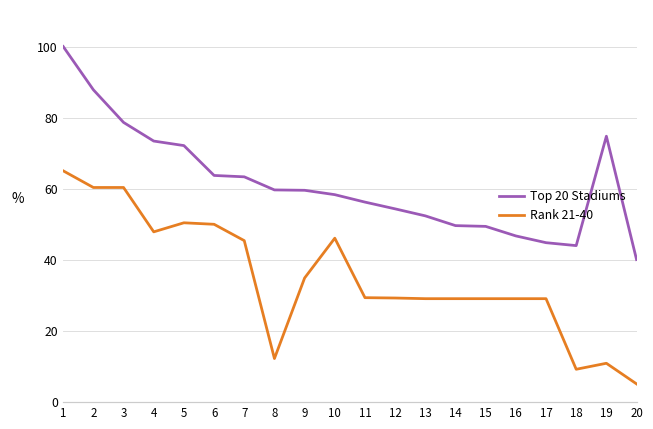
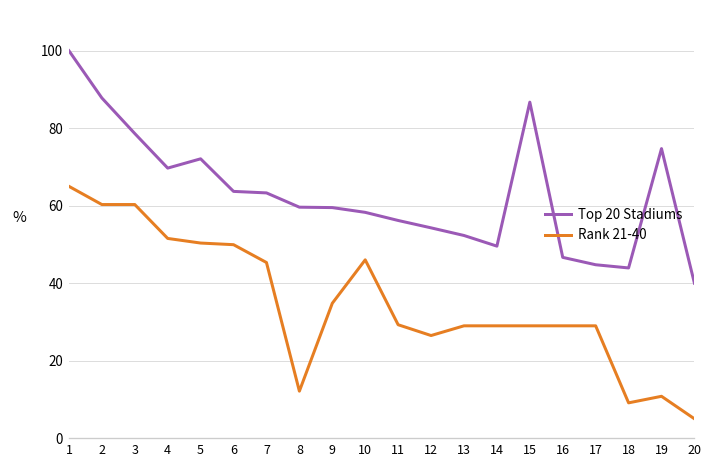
  {
    "Top 20 Stadiums": {
      "1": 100,
      "2": 88,
      "3": 79,
-     "4": 73,
+     "4": 70,
      "5": 72,
      "6": 64,
      "7": 63,
      "8": 60,
      "9": 60,
      "10": 58,
      "11": 56,
      "12": 54,
      "13": 52,
      "14": 50,
-     "15": 49,
+     "15": 87,
      "16": 47,
      "17": 45,
      "18": 44,
      "19": 75,
      "20": 40
    },
    "Rank 21-40": {
      "1": 65,
      "2": 60,
      "3": 60,
-     "4": 48,
+     "4": 52,
      "5": 50,
      "6": 50,
      "7": 45,
      "8": 12,
      "9": 35,
      "10": 46,
      "11": 29,
-     "12": 29,
+     "12": 26,
      "13": 29,
      "14": 29,
      "15": 29,
      "16": 29,
      "17": 29,
      "18": 9,
      "19": 11,
      "20": 5
    }
  }
